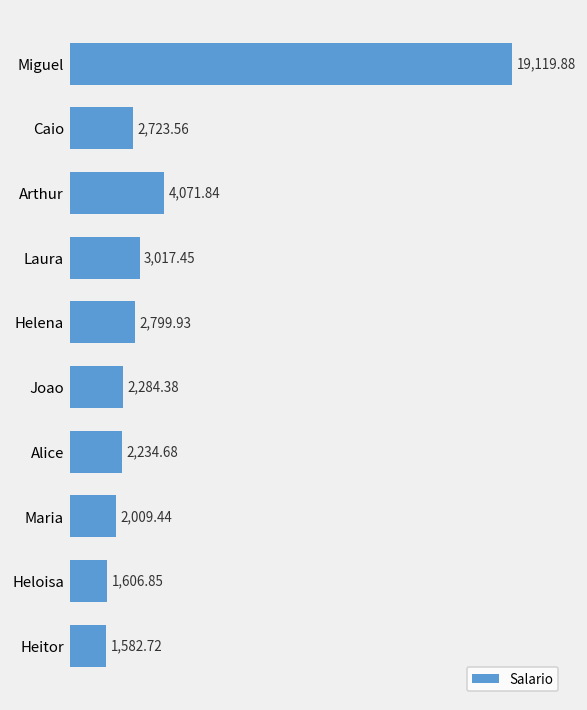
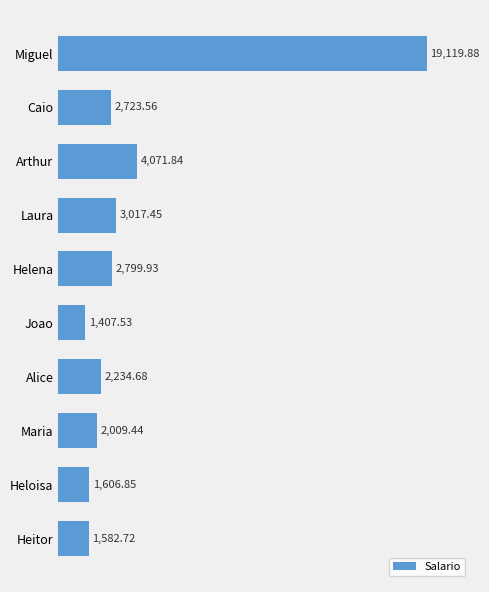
  {
    "Miguel": "19,119.88",
    "Caio": "2,723.56",
    "Arthur": "4,071.84",
    "Laura": "3,017.45",
    "Helena": "2,799.93",
-   "Joao": "2,284.38",
+   "Joao": "1,407.53",
    "Alice": "2,234.68",
    "Maria": "2,009.44",
    "Heloisa": "1,606.85",
    "Heitor": "1,582.72"
  }
